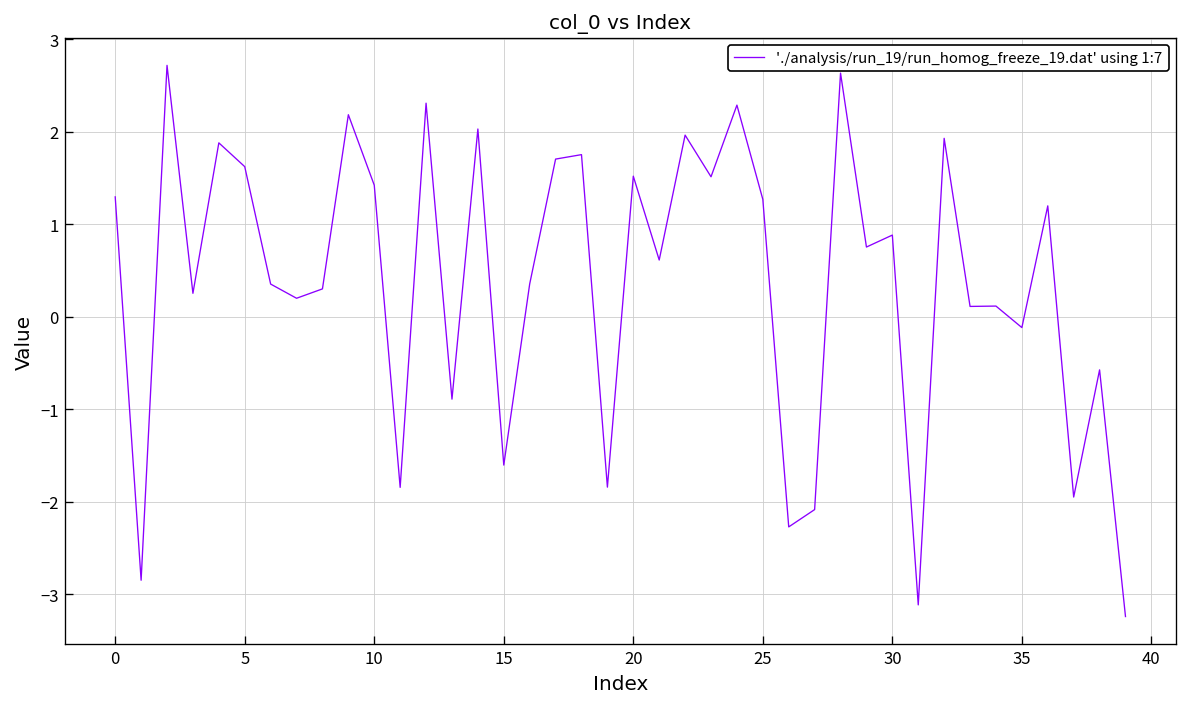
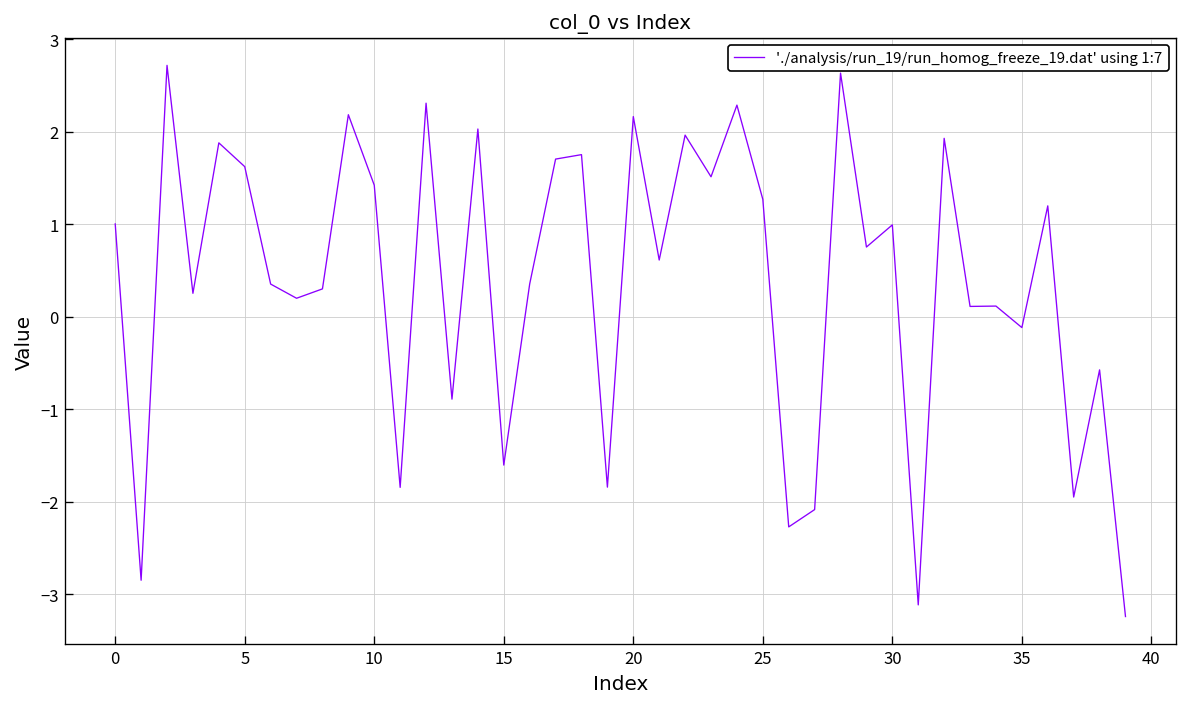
  {
-   "0": 1.3,
+   "0": 1.0,
    "5": 1.6,
    "10": 1.4,
    "15": -1.6,
-   "20": 1.5,
+   "20": 2.2,
    "25": 1.3,
-   "30": 0.9,
+   "30": 1.0,
    "35": -0.1
  }
